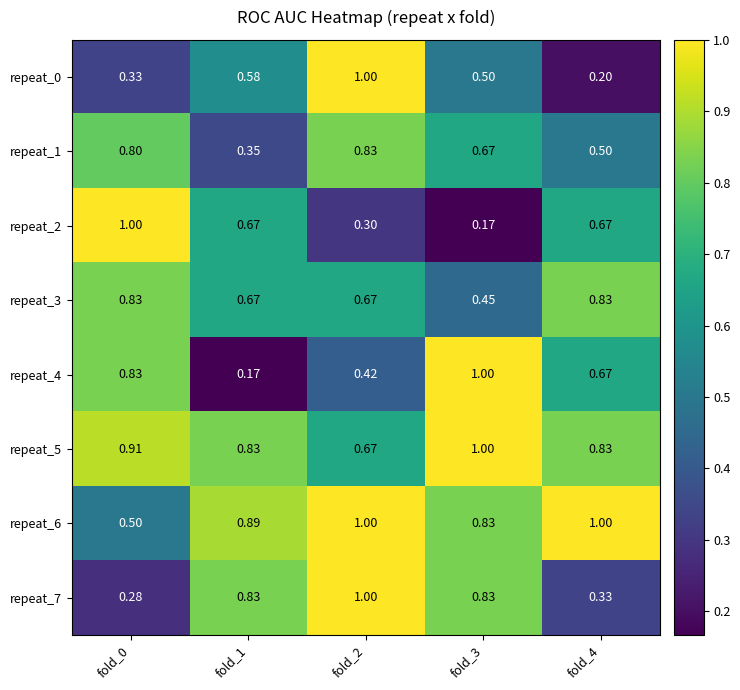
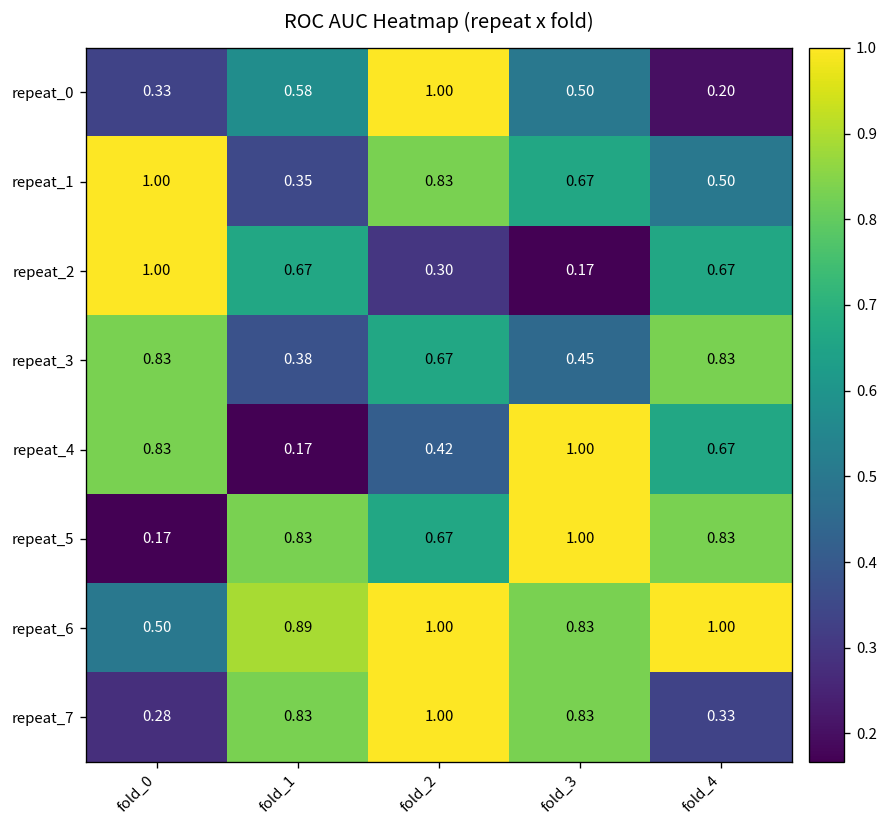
  {
    "repeat_0": {
      "fold_0": 0.33,
      "fold_1": 0.58,
      "fold_2": 1.00,
      "fold_3": 0.50,
      "fold_4": 0.20
    },
    "repeat_1": {
-     "fold_0": 0.80,
+     "fold_0": 1.00,
      "fold_1": 0.35,
      "fold_2": 0.83,
      "fold_3": 0.67,
      "fold_4": 0.50
    },
    "repeat_2": {
      "fold_0": 1.00,
      "fold_1": 0.67,
      "fold_2": 0.30,
      "fold_3": 0.17,
      "fold_4": 0.67
    },
    "repeat_3": {
      "fold_0": 0.83,
-     "fold_1": 0.67,
+     "fold_1": 0.38,
      "fold_2": 0.67,
      "fold_3": 0.45,
      "fold_4": 0.83
    },
    "repeat_4": {
      "fold_0": 0.83,
      "fold_1": 0.17,
      "fold_2": 0.42,
      "fold_3": 1.00,
      "fold_4": 0.67
    },
    "repeat_5": {
-     "fold_0": 0.91,
+     "fold_0": 0.17,
      "fold_1": 0.83,
      "fold_2": 0.67,
      "fold_3": 1.00,
      "fold_4": 0.83
    },
    "repeat_6": {
      "fold_0": 0.50,
      "fold_1": 0.89,
      "fold_2": 1.00,
      "fold_3": 0.83,
      "fold_4": 1.00
    },
    "repeat_7": {
      "fold_0": 0.28,
      "fold_1": 0.83,
      "fold_2": 1.00,
      "fold_3": 0.83,
      "fold_4": 0.33
    }
  }
